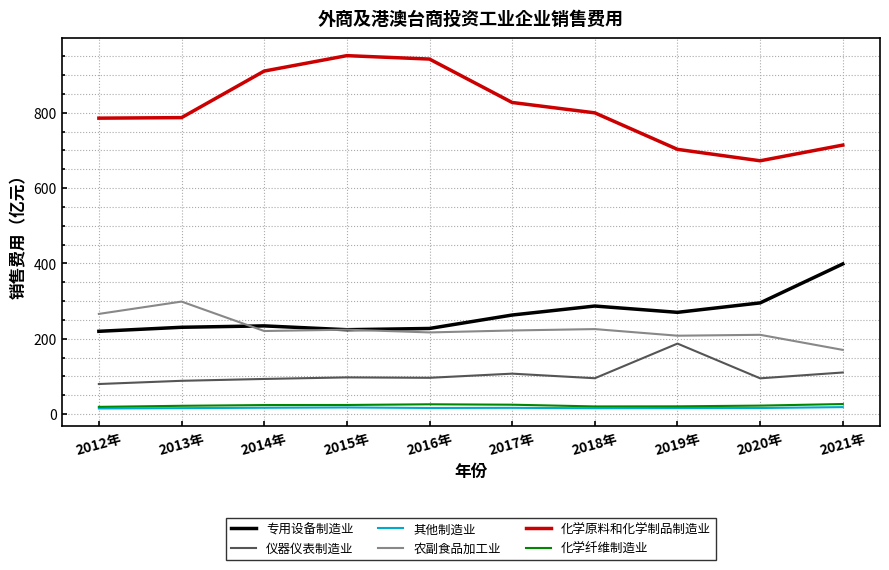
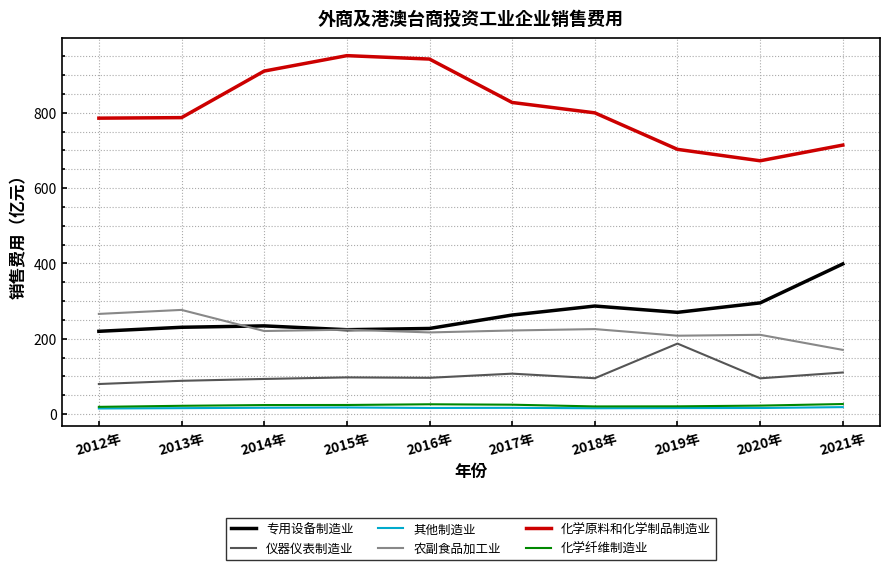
  {
    "专用设备制造业": {
      "2012年": 220,
      "2013年": 230,
      "2014年": 230,
      "2016年": 230,
      "2017年": 260,
      "2018年": 290,
      "2019年": 270,
      "2020年": 300,
      "2021年": 400
    },
    "仪器仪表制造业": {
      "2012年": 80,
      "2013年": 90,
      "2014年": 90,
      "2015年": 100,
      "2016年": 100,
      "2017年": 110,
      "2018年": 90,
      "2019年": 190,
      "2020年": 90,
      "2021年": 110
    },
    "其他制造业": {
      "2014年": 20,
      "2016年": 20,
      "2017年": 20,
      "2021年": 20
    },
    "农副食品加工业": {
      "2012年": 270,
-     "2013年": 300,
+     "2013年": 280,
      "2014年": 220,
      "2016年": 220,
      "2017年": 220,
      "2018年": 230,
      "2019年": 210,
      "2020年": 210,
      "2021年": 170
    },
    "化学原料和化学制品制造业": {
      "2012年": 790,
      "2013年": 790,
      "2014年": 910,
      "2015年": 950,
      "2016年": 940,
      "2017年": 830,
      "2018年": 800,
      "2019年": 700,
      "2020年": 670,
      "2021年": 710
    },
    "化学纤维制造业": {
      "2014年": 20,
      "2016年": 30,
      "2017年": 20,
      "2021年": 30
    }
  }
